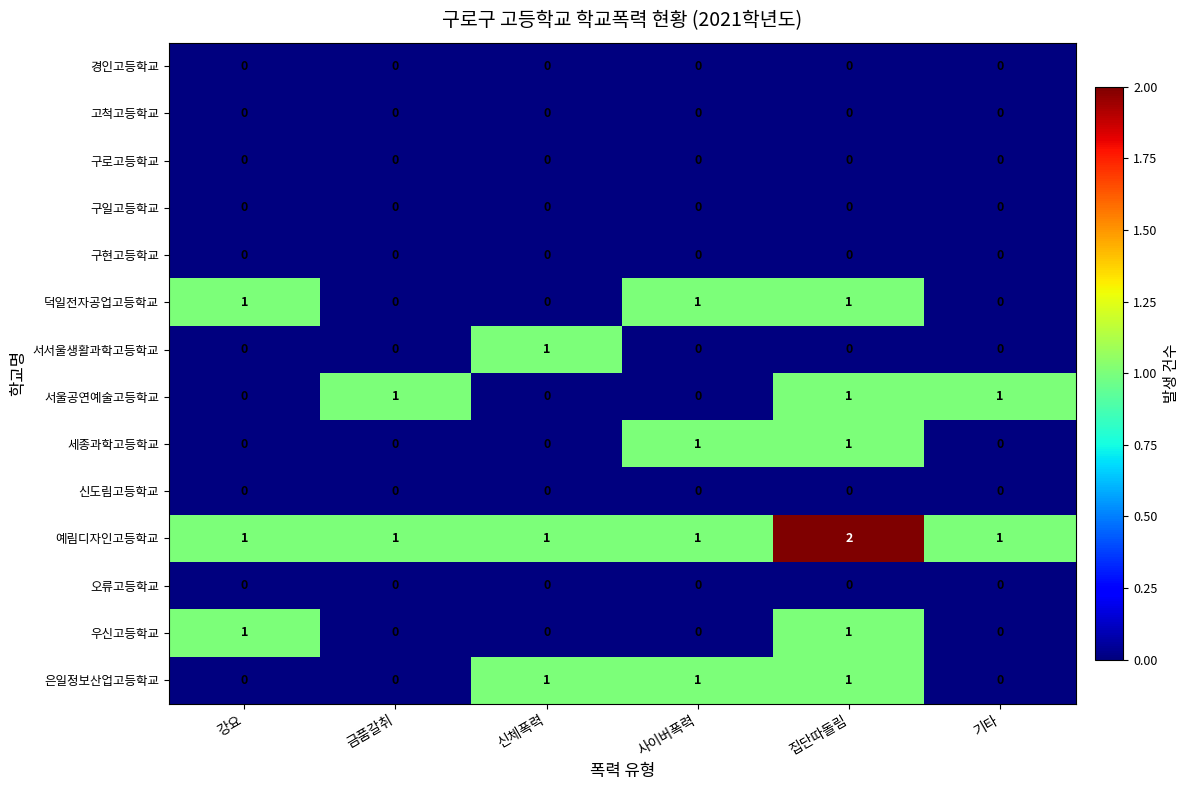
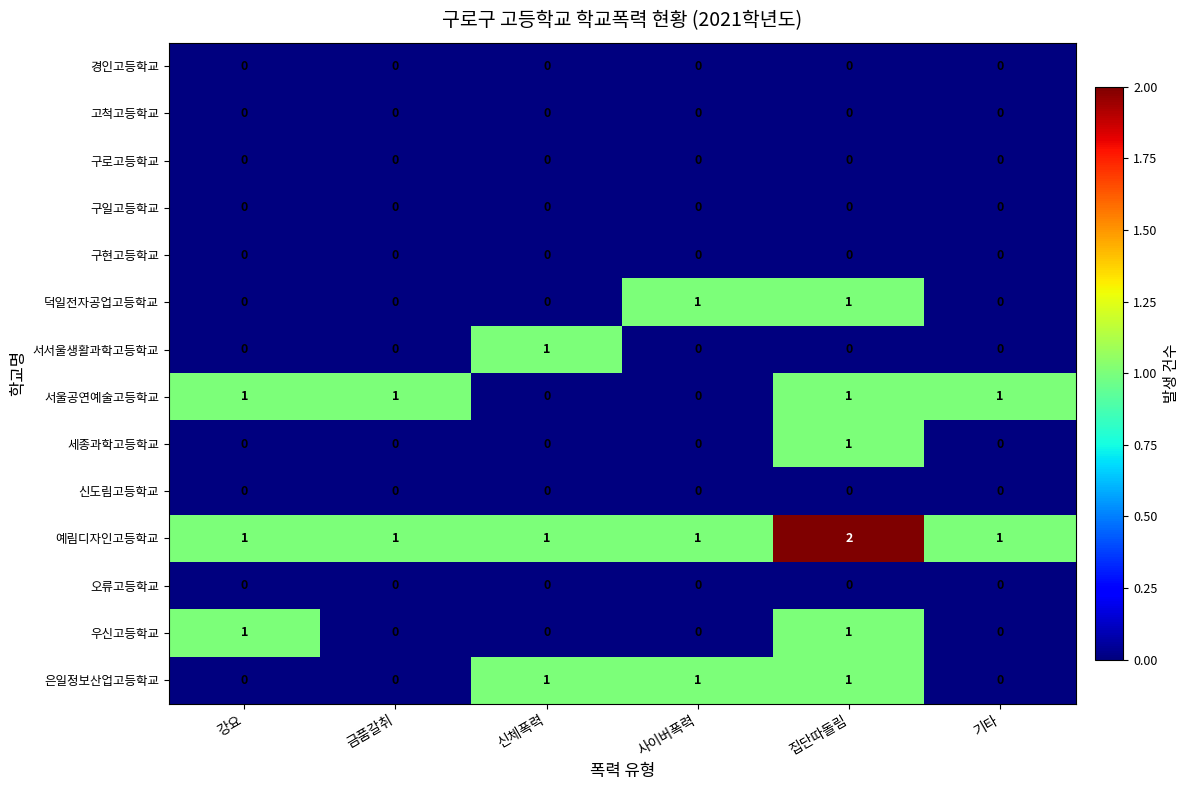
  {
    "경인고등학교": {
      "강요": 0,
      "금품갈취": 0,
      "신체폭력": 0,
      "사이버폭력": 0,
      "집단따돌림": 0,
      "기타": 0
    },
    "고척고등학교": {
      "강요": 0,
      "금품갈취": 0,
      "신체폭력": 0,
      "사이버폭력": 0,
      "집단따돌림": 0,
      "기타": 0
    },
    "구로고등학교": {
      "강요": 0,
      "금품갈취": 0,
      "신체폭력": 0,
      "사이버폭력": 0,
      "집단따돌림": 0,
      "기타": 0
    },
    "구일고등학교": {
      "강요": 0,
      "금품갈취": 0,
      "신체폭력": 0,
      "사이버폭력": 0,
      "집단따돌림": 0,
      "기타": 0
    },
    "구현고등학교": {
      "강요": 0,
      "금품갈취": 0,
      "신체폭력": 0,
      "사이버폭력": 0,
      "집단따돌림": 0,
      "기타": 0
    },
    "덕일전자공업고등학교": {
-     "강요": 1,
+     "강요": 0,
      "금품갈취": 0,
      "신체폭력": 0,
      "사이버폭력": 1,
      "집단따돌림": 1,
      "기타": 0
    },
    "서서울생활과학고등학교": {
      "강요": 0,
      "금품갈취": 0,
      "신체폭력": 1,
      "사이버폭력": 0,
      "집단따돌림": 0,
      "기타": 0
    },
    "서울공연예술고등학교": {
-     "강요": 0,
+     "강요": 1,
      "금품갈취": 1,
      "신체폭력": 0,
      "사이버폭력": 0,
      "집단따돌림": 1,
      "기타": 1
    },
    "세종과학고등학교": {
      "강요": 0,
      "금품갈취": 0,
      "신체폭력": 0,
-     "사이버폭력": 1,
+     "사이버폭력": 0,
      "집단따돌림": 1,
      "기타": 0
    },
    "신도림고등학교": {
      "강요": 0,
      "금품갈취": 0,
      "신체폭력": 0,
      "사이버폭력": 0,
      "집단따돌림": 0,
      "기타": 0
    },
    "예림디자인고등학교": {
      "강요": 1,
      "금품갈취": 1,
      "신체폭력": 1,
      "사이버폭력": 1,
      "집단따돌림": 2,
      "기타": 1
    },
    "오류고등학교": {
      "강요": 0,
      "금품갈취": 0,
      "신체폭력": 0,
      "사이버폭력": 0,
      "집단따돌림": 0,
      "기타": 0
    },
    "우신고등학교": {
      "강요": 1,
      "금품갈취": 0,
      "신체폭력": 0,
      "사이버폭력": 0,
      "집단따돌림": 1,
      "기타": 0
    },
    "은일정보산업고등학교": {
      "강요": 0,
      "금품갈취": 0,
      "신체폭력": 1,
      "사이버폭력": 1,
      "집단따돌림": 1,
      "기타": 0
    }
  }
